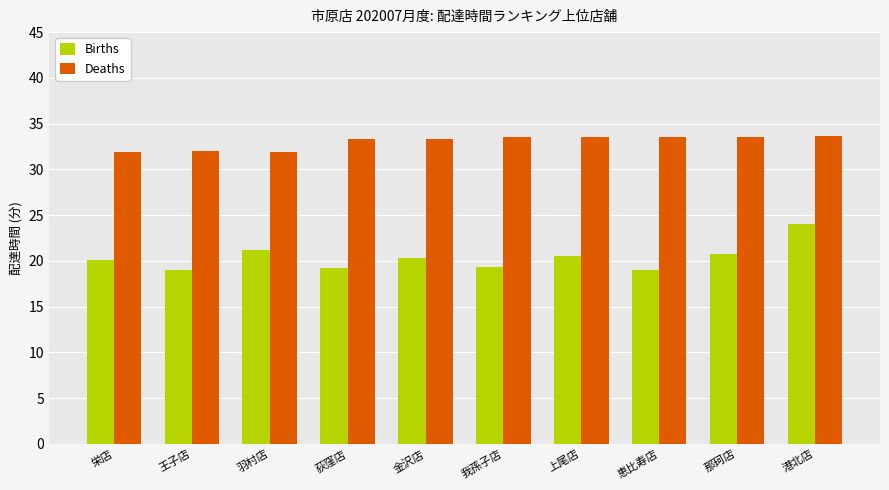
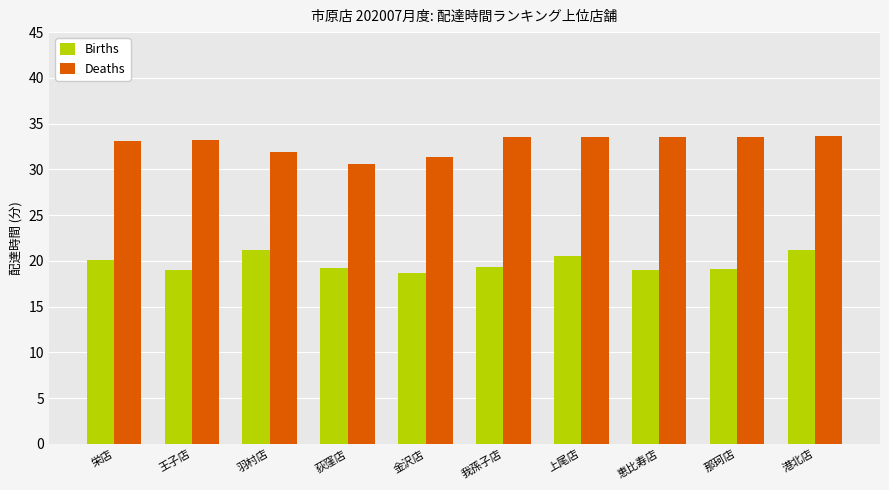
  {
    "Births": {
      "栄店": 20,
      "王子店": 19,
      "羽村店": 21,
      "荻窪店": 19,
-     "金沢店": 20,
+     "金沢店": 19,
      "我孫子店": 19,
      "上尾店": 21,
      "恵比寿店": 19,
-     "那珂店": 21,
-     "港北店": 24
+     "那珂店": 19,
+     "港北店": 21
    },
    "Deaths": {
-     "栄店": 32,
-     "王子店": 32,
+     "栄店": 33,
+     "王子店": 33,
      "羽村店": 32,
-     "荻窪店": 33,
-     "金沢店": 33,
+     "荻窪店": 31,
+     "金沢店": 31,
      "我孫子店": 34,
      "上尾店": 34,
      "恵比寿店": 34,
      "那珂店": 34,
      "港北店": 34
    }
  }
